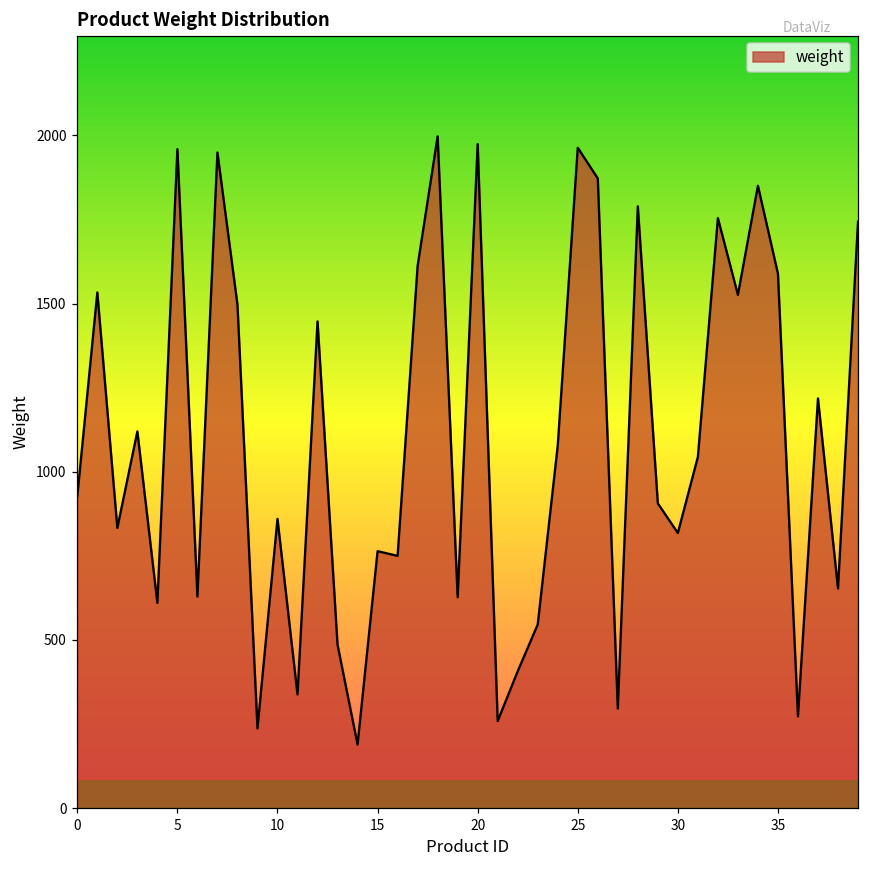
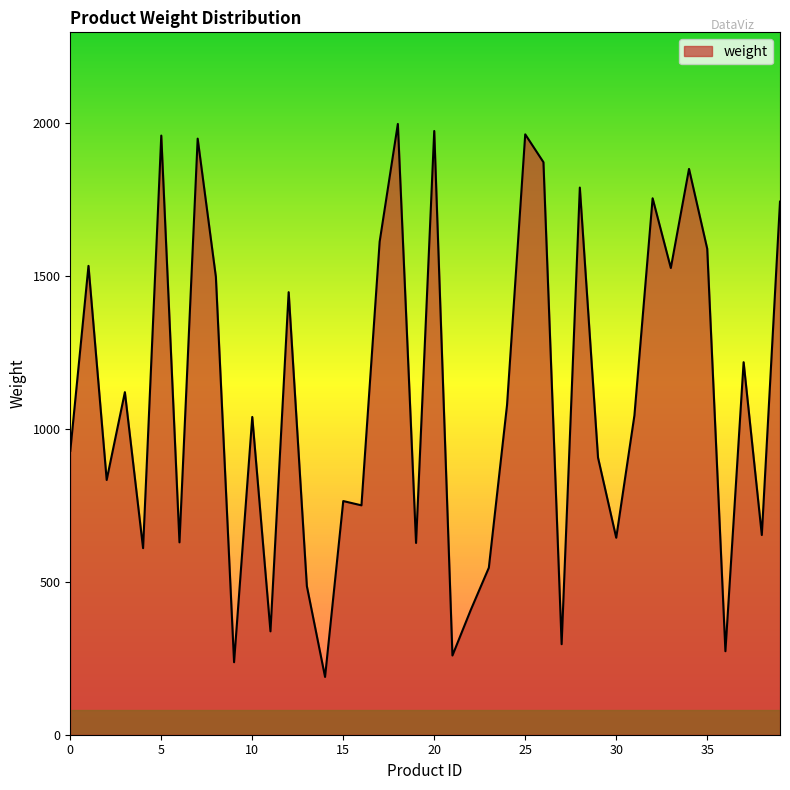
  {
    "0": 930,
    "5": 1960,
-   "10": 860,
+   "10": 1040,
    "15": 760,
    "20": 1970,
    "25": 1960,
-   "30": 820,
+   "30": 640,
    "35": 1590
  }
